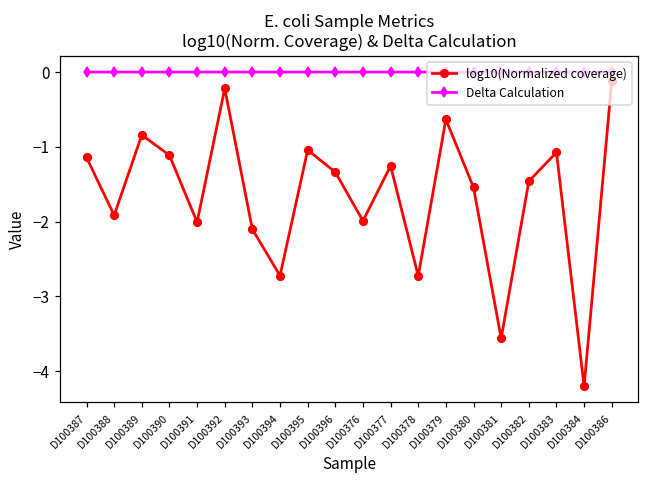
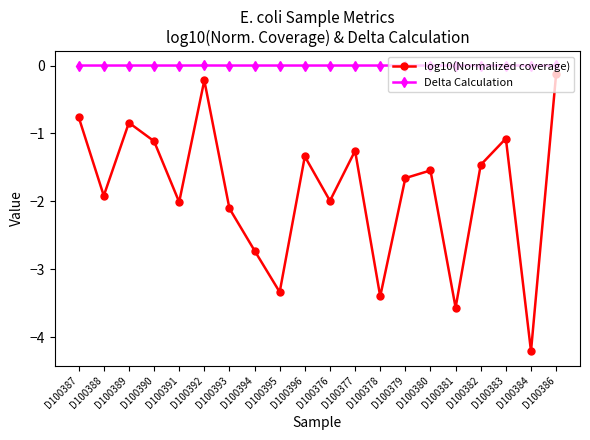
  {
    "log10(Normalized coverage)": {
-     "D100387": -1.1,
+     "D100387": -0.8,
      "D100388": -1.9,
      "D100389": -0.8,
      "D100390": -1.1,
      "D100391": -2.0,
      "D100392": -0.2,
      "D100393": -2.1,
      "D100394": -2.7,
-     "D100395": -1.0,
+     "D100395": -3.3,
      "D100396": -1.3,
      "D100376": -2.0,
      "D100377": -1.3,
-     "D100378": -2.7,
-     "D100379": -0.6,
+     "D100378": -3.4,
+     "D100379": -1.7,
      "D100380": -1.5,
      "D100381": -3.6,
      "D100382": -1.5,
      "D100383": -1.1,
      "D100384": -4.2
    },
    "Delta Calculation": {
      "D100387": 0.0,
      "D100388": 0.0,
      "D100389": 0.0,
      "D100390": 0.0,
      "D100391": 0.0,
      "D100392": 0.0,
      "D100393": 0.0,
      "D100394": 0.0,
      "D100395": 0.0,
      "D100396": 0.0,
      "D100376": 0.0,
      "D100377": 0.0,
      "D100378": 0.0
    }
  }
